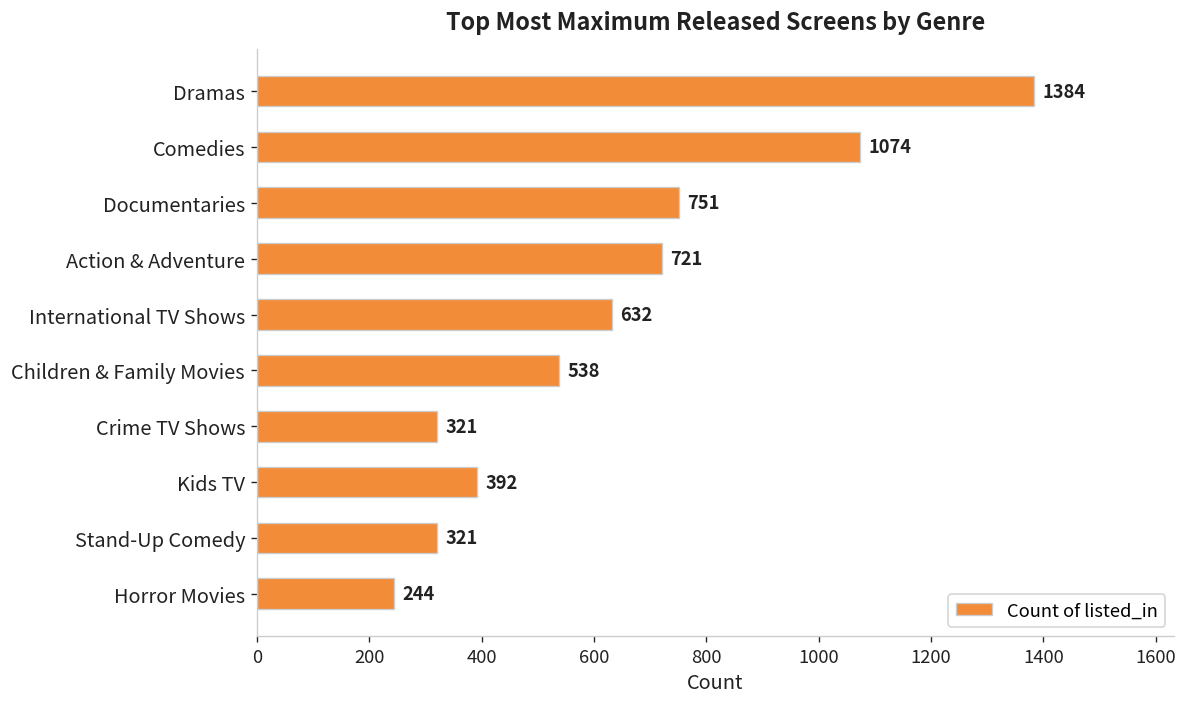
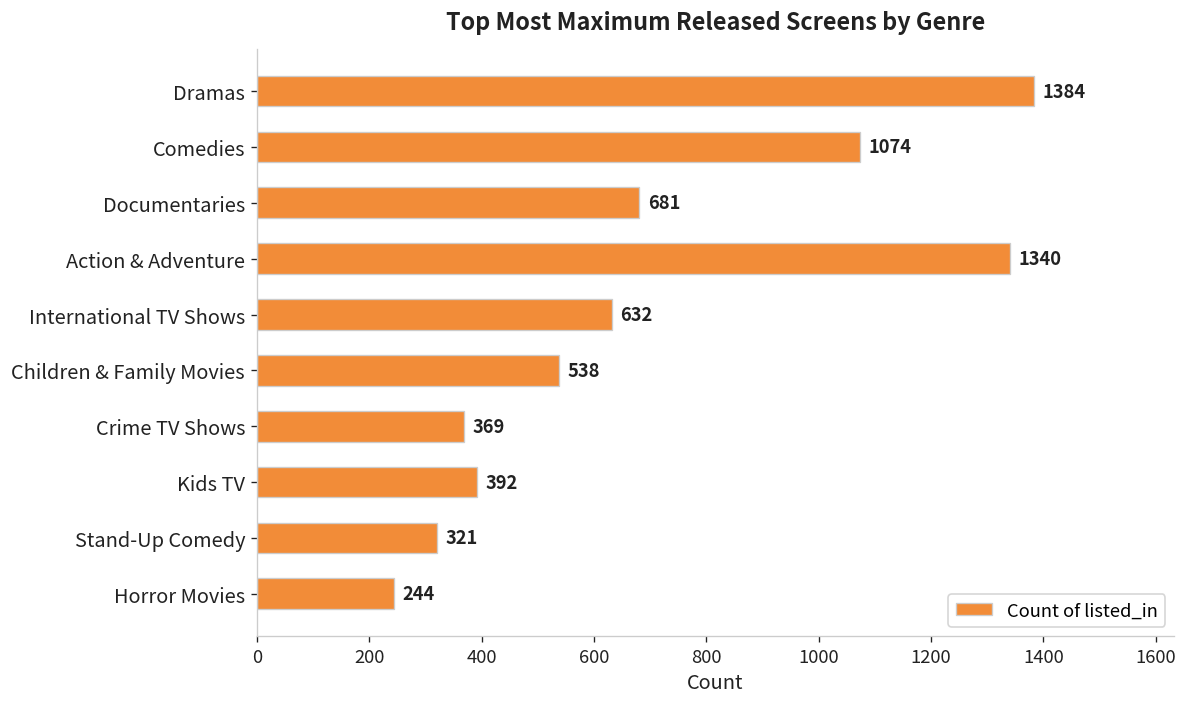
  {
    "Dramas": 1384,
    "Comedies": 1074,
-   "Documentaries": 751,
-   "Action & Adventure": 721,
+   "Documentaries": 681,
+   "Action & Adventure": 1340,
    "International TV Shows": 632,
    "Children & Family Movies": 538,
-   "Crime TV Shows": 321,
+   "Crime TV Shows": 369,
    "Kids TV": 392,
    "Stand-Up Comedy": 321,
    "Horror Movies": 244
  }
